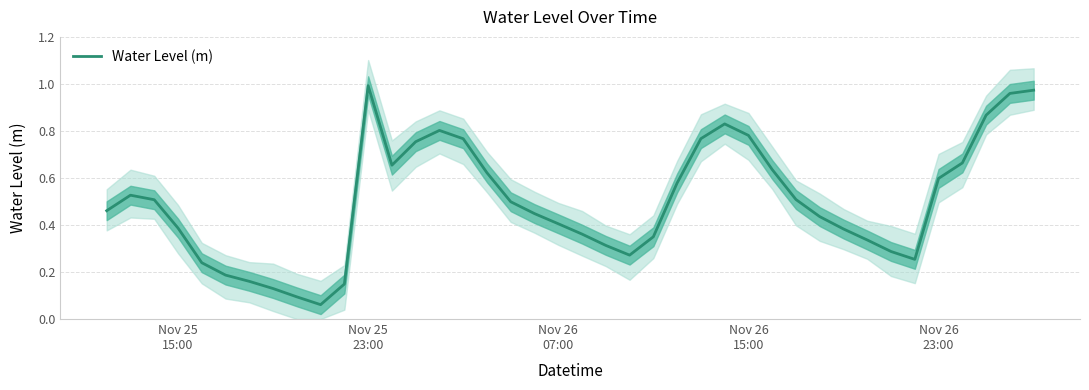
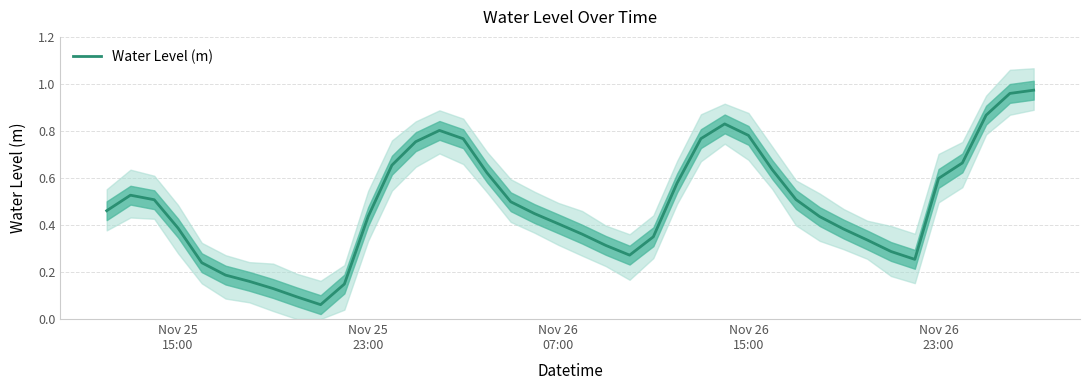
  {
    "Water Level (m)": {
      "Nov 25 15:00": 0.39,
-     "Nov 25 23:00": 0.99,
+     "Nov 25 23:00": 0.44,
      "Nov 26 07:00": 0.41,
      "Nov 26 15:00": 0.78,
      "Nov 26 23:00": 0.60
    }
  }
